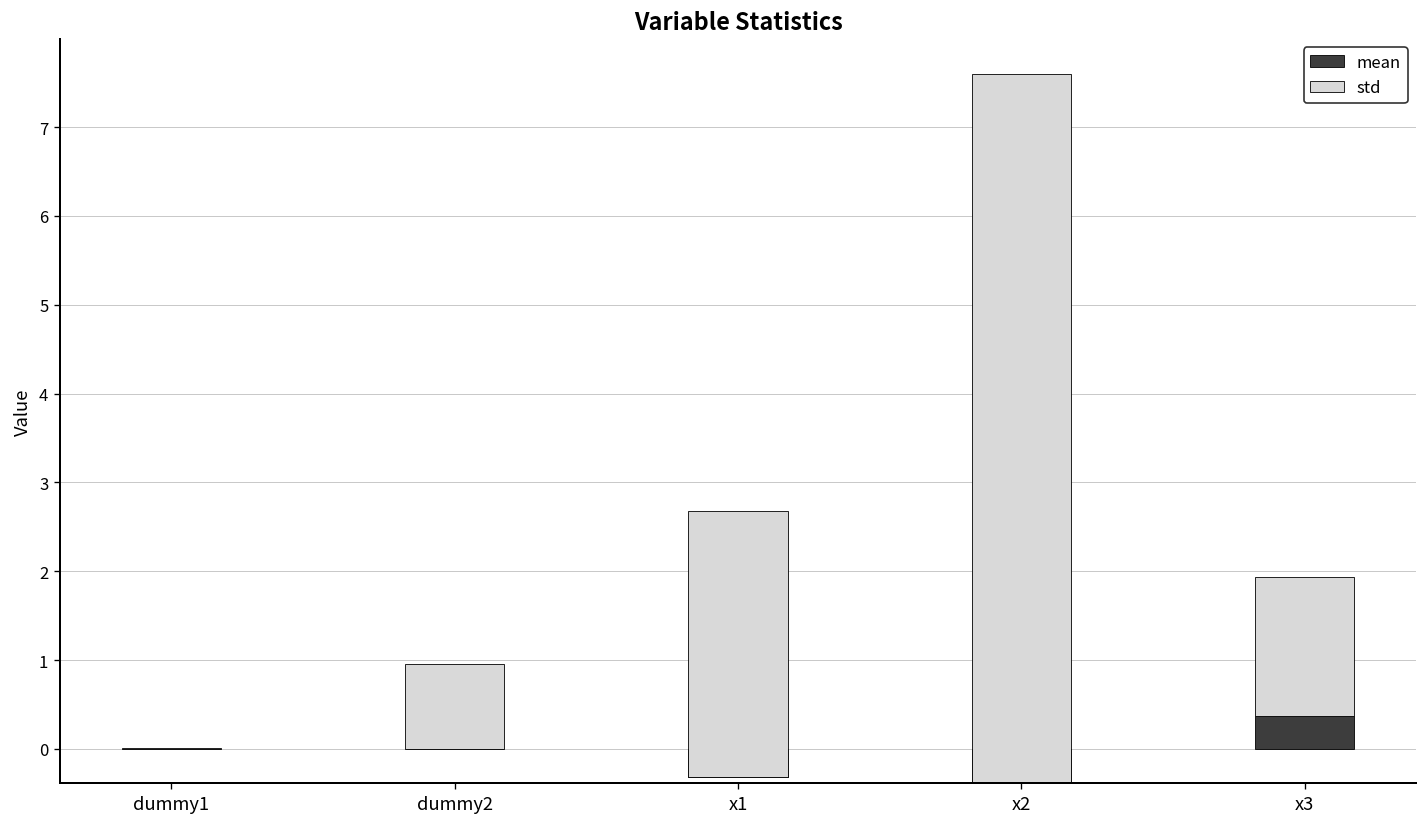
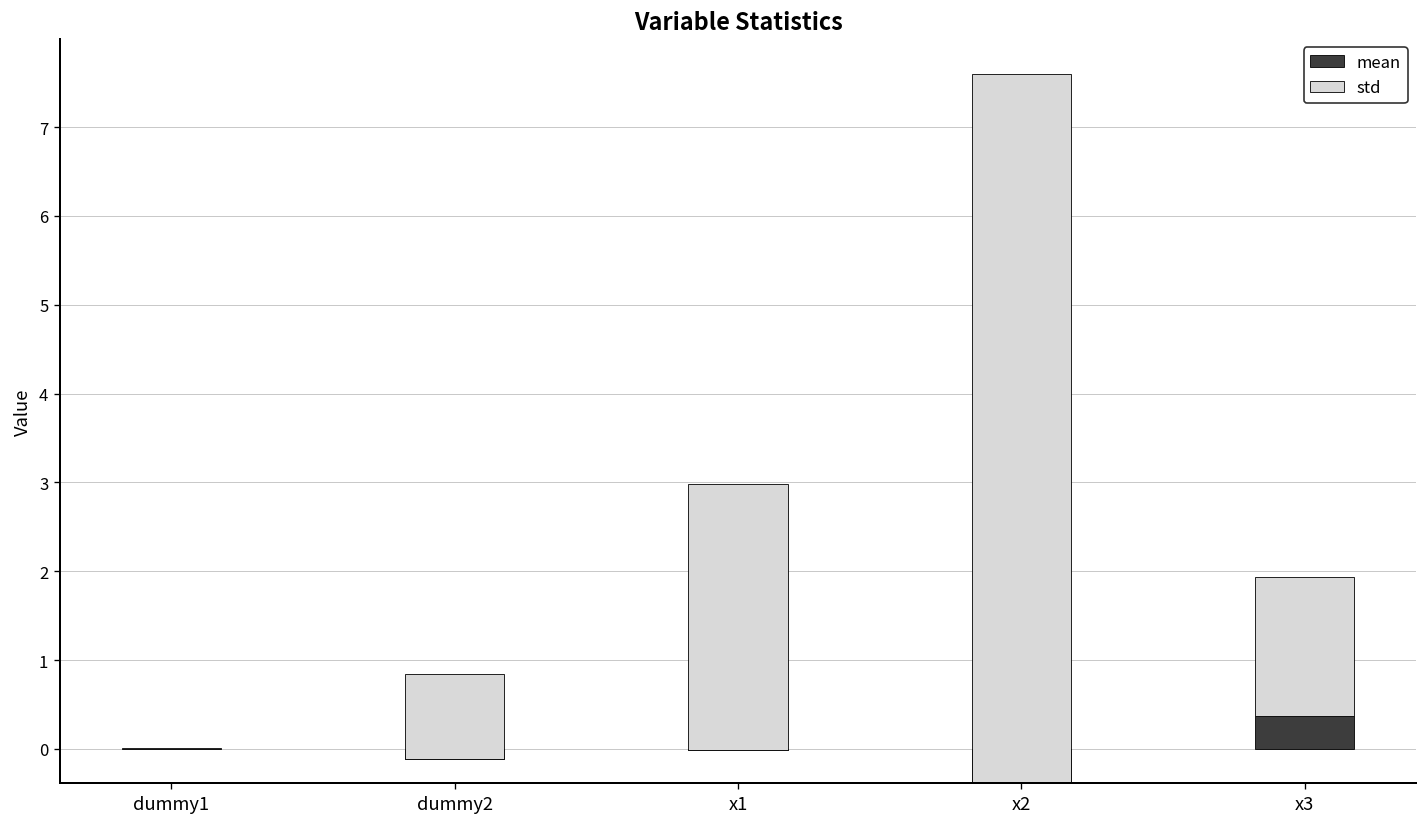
  {
    "mean": {
-     "dummy2": 0.0,
-     "x1": -0.3,
+     "dummy2": -0.1,
+     "x1": 0.0,
      "x2": -0.4,
      "x3": 0.4
    },
    "std": {
      "dummy2": 1.0,
      "x1": 3.0,
      "x2": 8.0,
      "x3": 1.6
    }
  }
